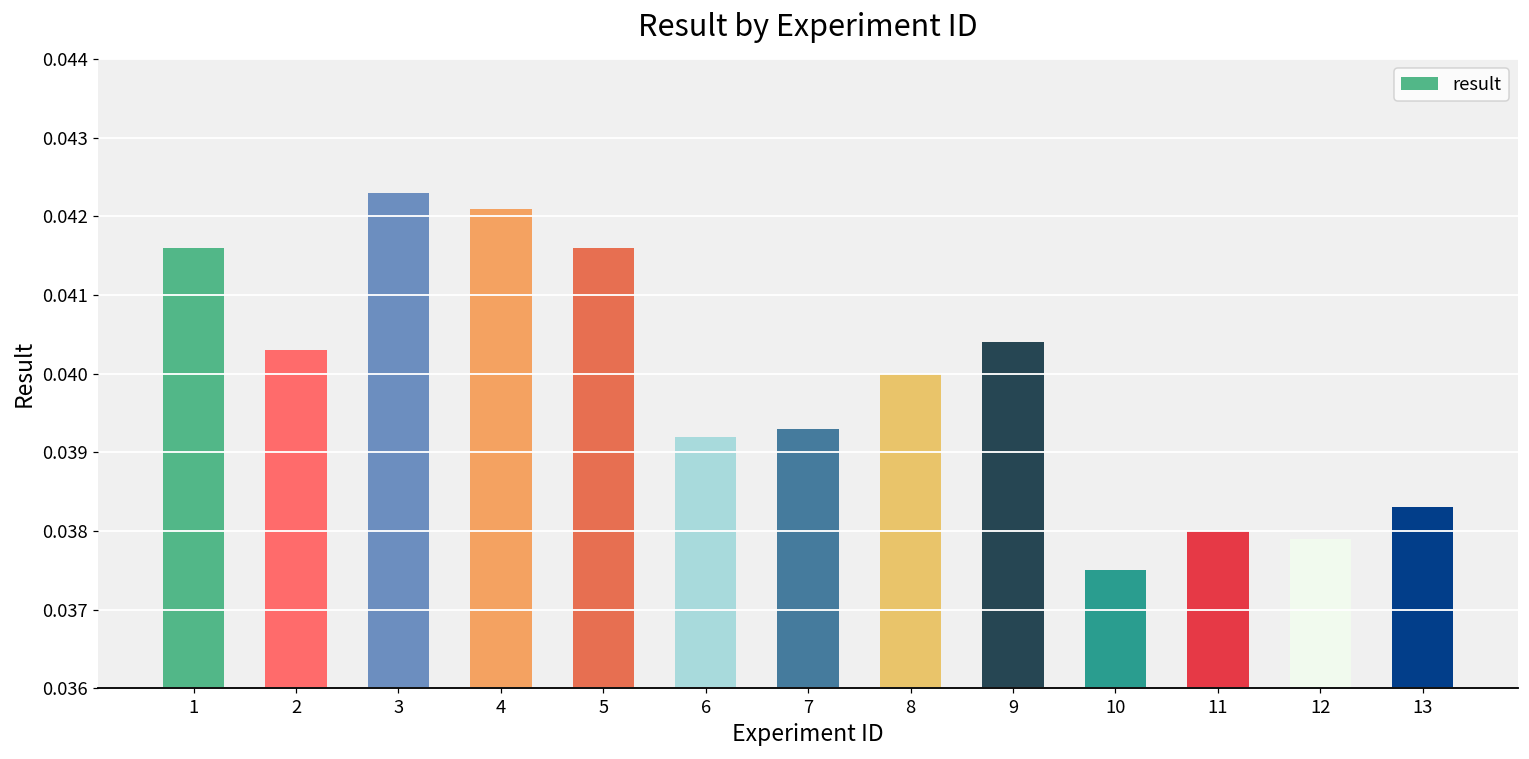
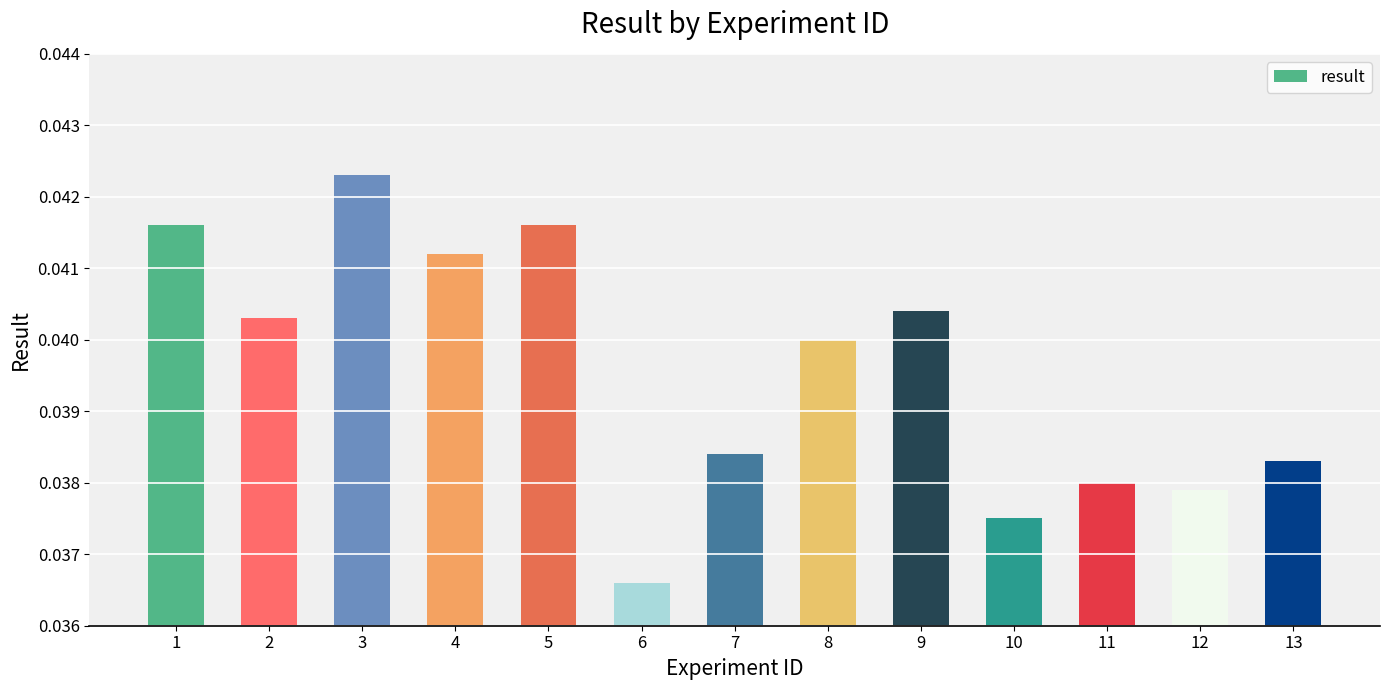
  {
    "1": 0.0416,
    "2": 0.0403,
    "3": 0.0423,
-   "4": 0.0421,
+   "4": 0.0412,
    "5": 0.0416,
-   "6": 0.0392,
-   "7": 0.0393,
+   "6": 0.0366,
+   "7": 0.0384,
    "8": 0.0400,
    "9": 0.0404,
    "10": 0.0375,
    "11": 0.0380,
    "12": 0.0379,
    "13": 0.0383
  }
